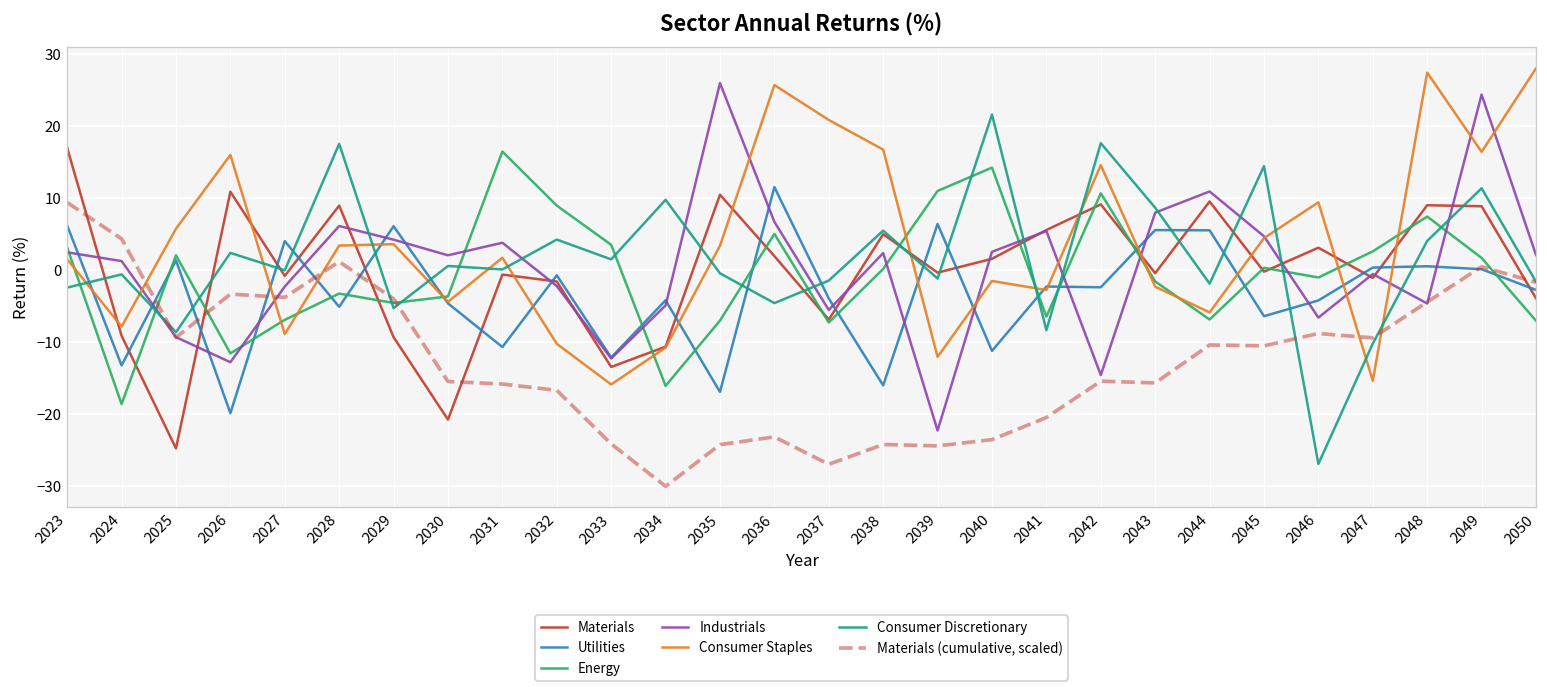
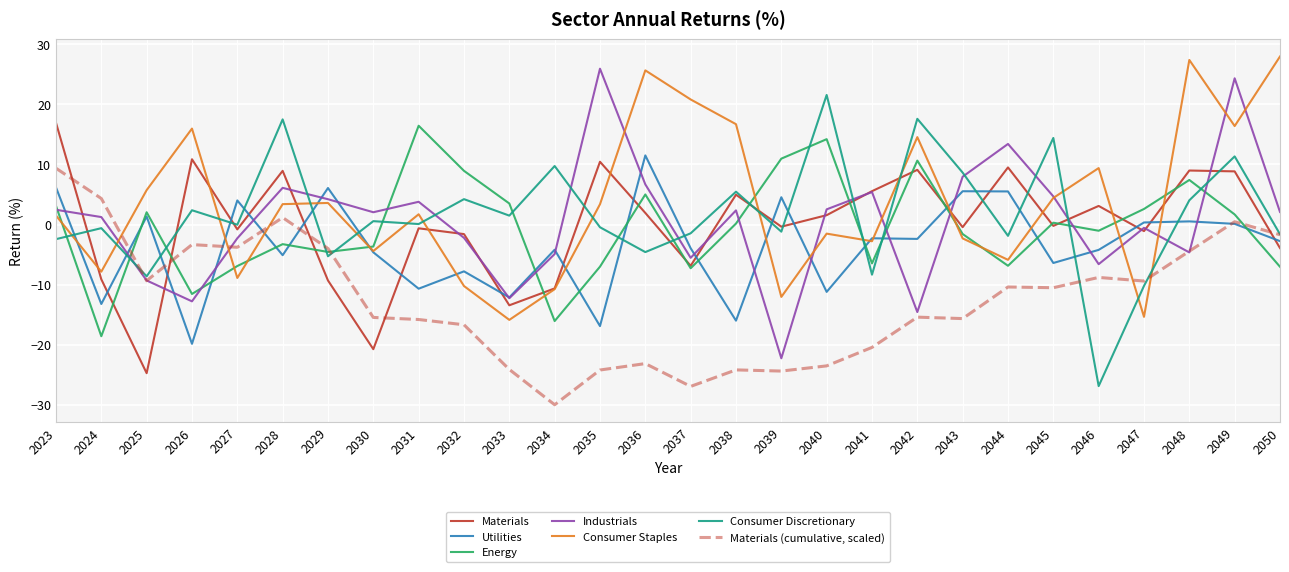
  {
    "Utilities": {
      "2023": 6,
      "2024": -13,
      "2025": 1,
      "2026": -20,
      "2027": 4,
      "2028": -5,
      "2029": 6,
      "2031": -11,
-     "2032": -1,
+     "2032": -8,
      "2034": -4,
      "2035": -17,
      "2036": 12,
      "2037": -4,
      "2038": -16,
-     "2039": 6,
+     "2039": 5,
      "2040": -11,
      "2041": -2,
      "2042": -2,
      "2043": 6,
      "2044": 6,
      "2045": -6,
      "2046": -4,
      "2047": 0,
      "2048": 1,
      "2050": -3
    },
    "Industrials": {
      "2023": 2,
      "2024": 1,
      "2026": -13,
      "2027": -2,
      "2028": 6,
      "2029": 4,
      "2030": 2,
      "2031": 4,
      "2032": -2,
      "2034": -5,
      "2035": 26,
      "2036": 7,
      "2037": -6,
      "2038": 2,
      "2039": -22,
      "2040": 3,
      "2042": -15,
      "2043": 8,
-     "2044": 11,
+     "2044": 13,
      "2046": -7,
      "2047": -1,
      "2049": 24,
      "2050": 2
    },
    "Consumer Staples": {
      "2023": 2,
      "2024": -8,
      "2025": 6,
      "2026": 16,
      "2027": -9,
      "2028": 3,
      "2029": 4,
      "2031": 2,
      "2032": -10,
      "2033": -16,
      "2035": 3,
      "2036": 26,
      "2037": 21,
      "2038": 17,
      "2039": -12,
      "2040": -2,
      "2041": -3,
      "2042": 15,
      "2043": -2,
      "2044": -6,
      "2046": 9,
      "2047": -15,
      "2048": 27,
      "2049": 16,
      "2050": 28
    }
  }
